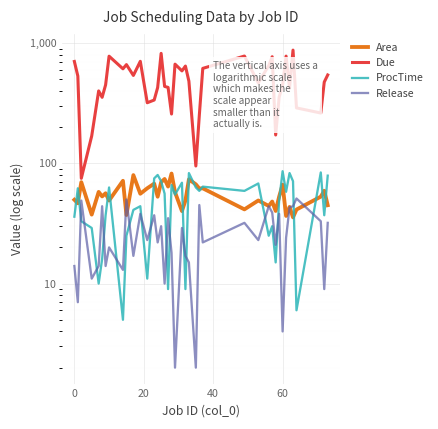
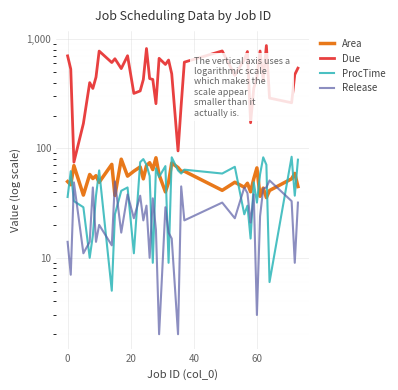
  {
    "Area": {
      "0": 50,
      "60": 70
    },
    "Due": {
      "0": 700
    },
    "ProcTime": {
      "0": 36,
-     "60": 90
+     "60": 32
    },
    "Release": {
      "0": 14,
-     "60": 4
+     "60": 3
    }
  }
